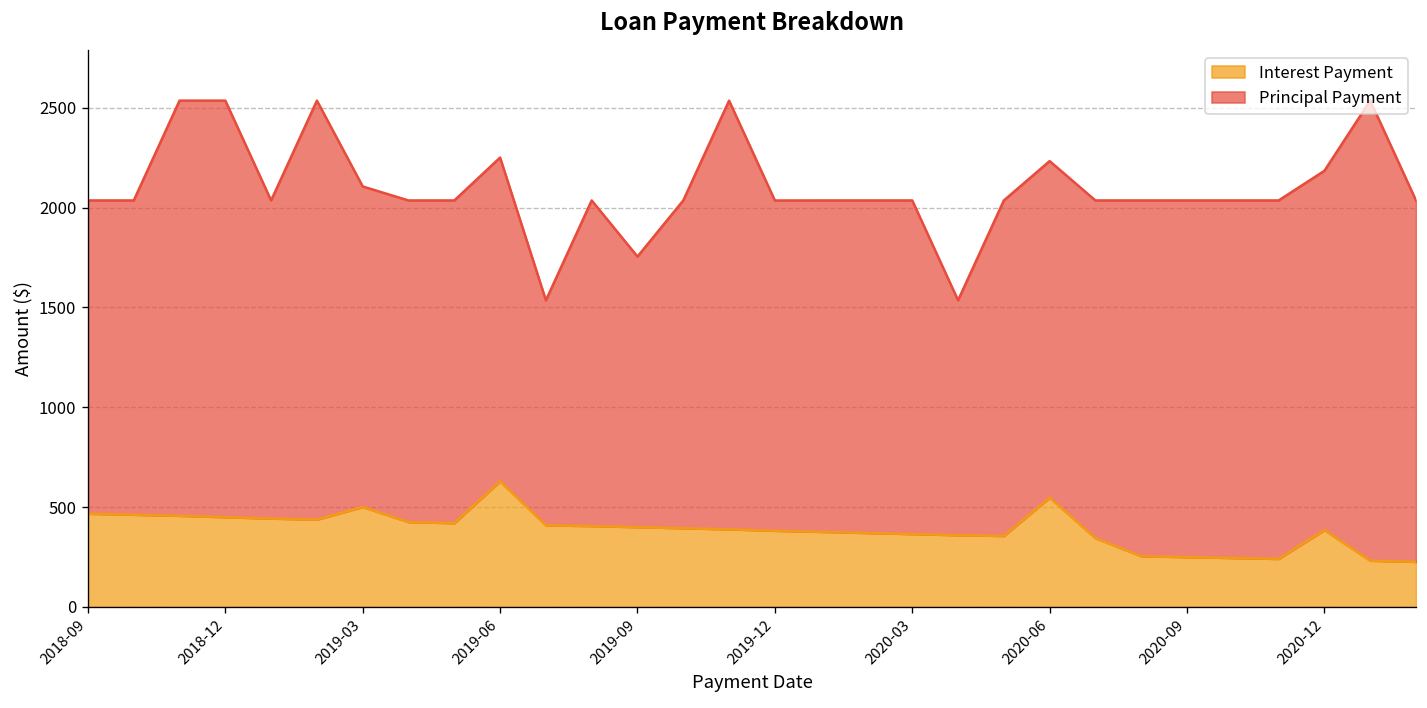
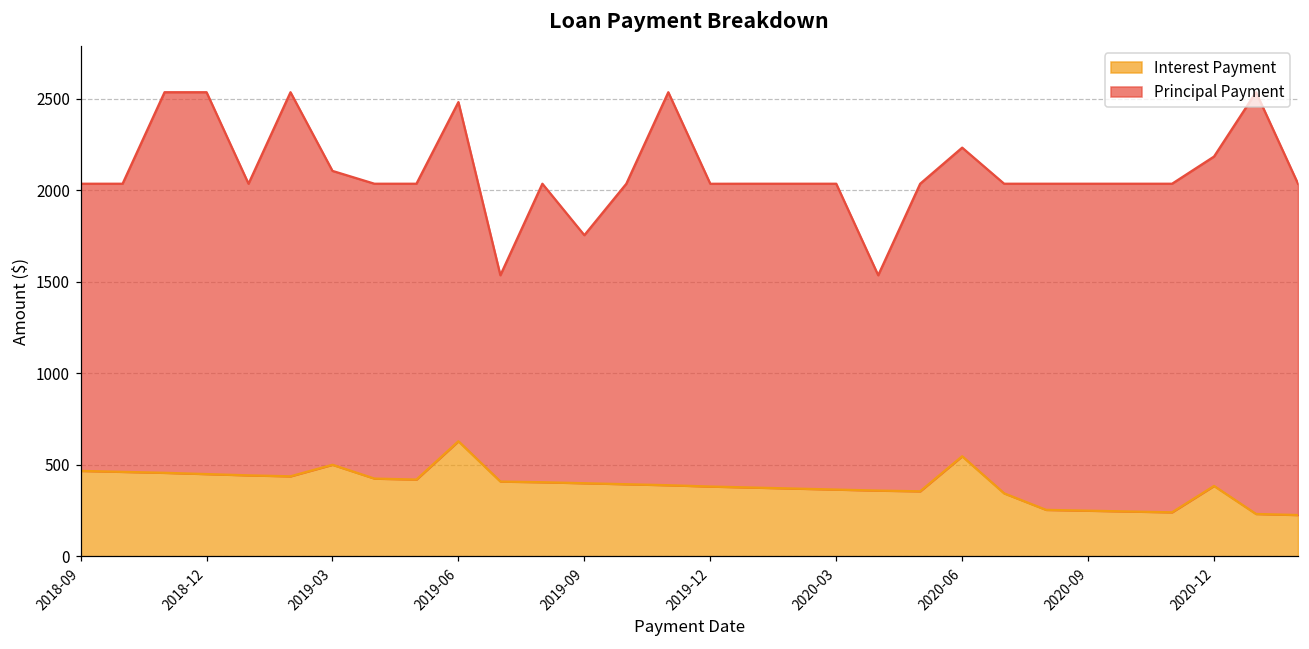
  {
    "Interest Payment": {
      "2018-09": 470,
      "2018-12": 450,
      "2019-03": 500,
      "2019-06": 630,
      "2019-09": 400,
      "2019-12": 380,
      "2020-03": 360,
      "2020-06": 550,
      "2020-09": 250,
      "2020-12": 380
    },
    "Principal Payment": {
      "2018-09": 1570,
      "2018-12": 2090,
      "2019-03": 1610,
-     "2019-06": 1620,
+     "2019-06": 1850,
      "2019-09": 1360,
      "2019-12": 1650,
      "2020-03": 1670,
      "2020-06": 1690,
      "2020-09": 1790,
      "2020-12": 1800
    }
  }
